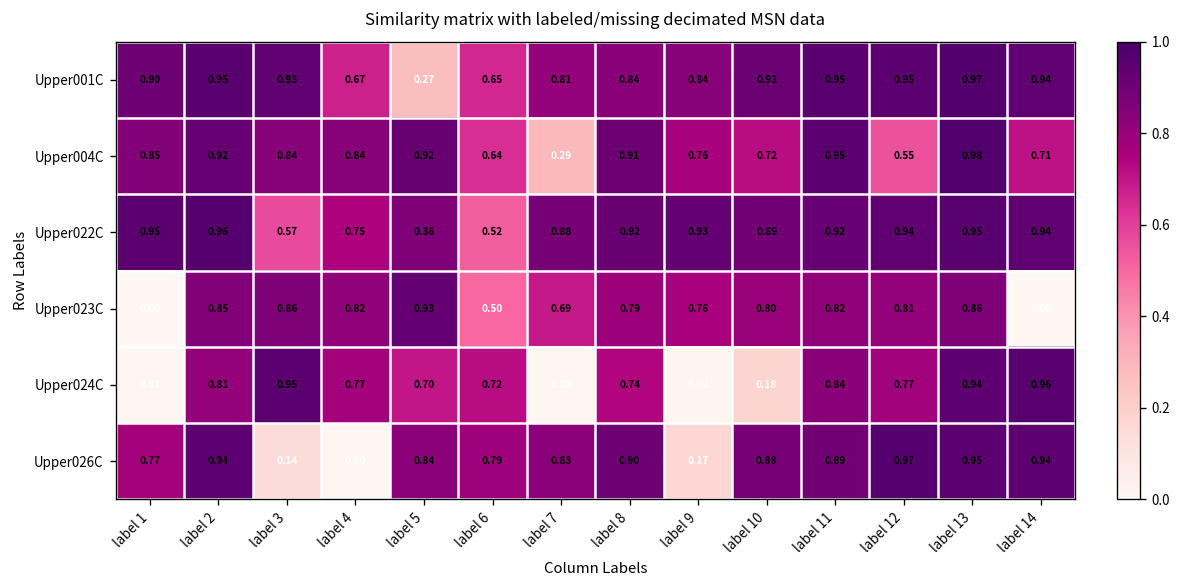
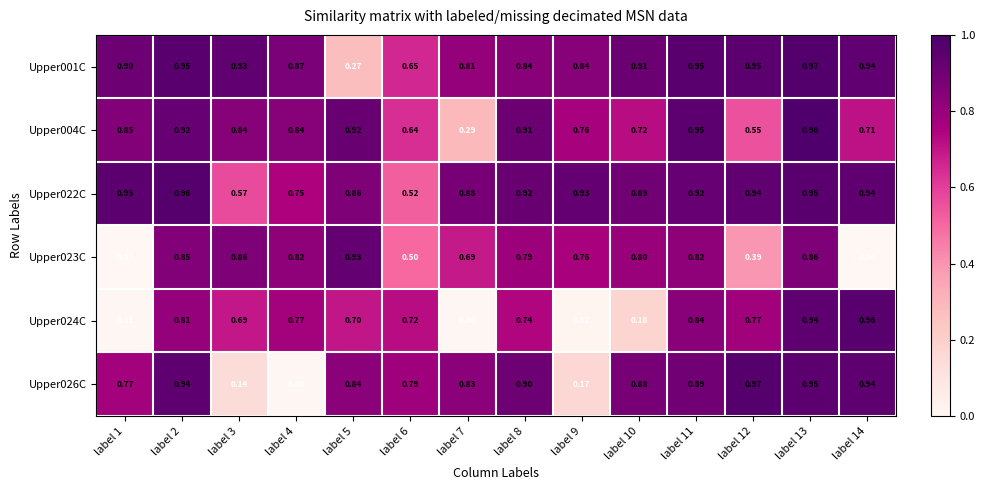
  {
    "Upper001C": {
      "label 1": 0.90,
      "label 2": 0.95,
      "label 3": 0.93,
-     "label 4": 0.67,
+     "label 4": 0.87,
      "label 5": 0.27,
      "label 6": 0.65,
      "label 7": 0.81,
      "label 8": 0.84,
      "label 9": 0.84,
      "label 10": 0.91,
      "label 11": 0.95,
      "label 12": 0.95,
      "label 13": 0.97,
      "label 14": 0.94
    },
    "Upper004C": {
      "label 1": 0.85,
      "label 2": 0.92,
      "label 3": 0.84,
      "label 4": 0.84,
      "label 5": 0.92,
      "label 6": 0.64,
      "label 7": 0.29,
      "label 8": 0.91,
      "label 9": 0.76,
      "label 10": 0.72,
      "label 11": 0.95,
      "label 12": 0.55,
      "label 13": 0.98,
      "label 14": 0.71
    },
    "Upper022C": {
      "label 1": 0.95,
      "label 2": 0.96,
      "label 3": 0.57,
      "label 4": 0.75,
      "label 5": 0.86,
      "label 6": 0.52,
      "label 7": 0.88,
      "label 8": 0.92,
      "label 9": 0.93,
      "label 10": 0.89,
      "label 11": 0.92,
      "label 12": 0.94,
      "label 13": 0.95,
      "label 14": 0.94
    },
    "Upper023C": {
      "label 2": 0.85,
      "label 3": 0.86,
      "label 4": 0.82,
      "label 5": 0.93,
      "label 6": 0.50,
      "label 7": 0.69,
      "label 8": 0.79,
      "label 9": 0.76,
      "label 10": 0.80,
      "label 11": 0.82,
-     "label 12": 0.81,
+     "label 12": 0.39,
      "label 13": 0.86
    },
    "Upper024C": {
      "label 2": 0.81,
-     "label 3": 0.95,
+     "label 3": 0.69,
      "label 4": 0.77,
      "label 5": 0.70,
      "label 6": 0.72,
      "label 8": 0.74,
      "label 11": 0.84,
      "label 12": 0.77,
      "label 13": 0.94,
      "label 14": 0.96
    },
    "Upper026C": {
      "label 1": 0.77,
      "label 2": 0.94,
      "label 5": 0.84,
      "label 6": 0.79,
      "label 7": 0.83,
      "label 8": 0.90,
      "label 10": 0.88,
      "label 11": 0.89,
      "label 12": 0.97,
      "label 13": 0.95,
      "label 14": 0.94
    }
  }
